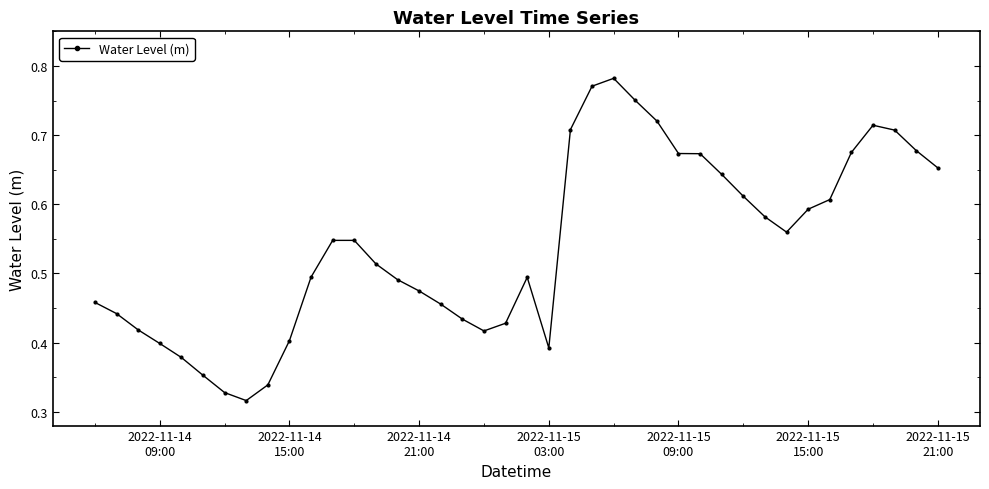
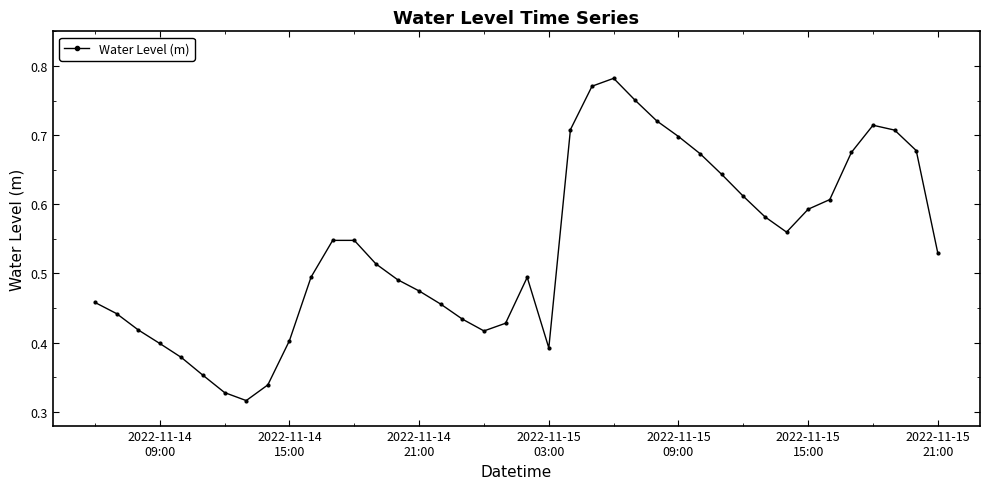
  {
    "2022-11-14 09:00": 0.40,
    "2022-11-14 15:00": 0.40,
    "2022-11-14 21:00": 0.47,
    "2022-11-15 03:00": 0.39,
-   "2022-11-15 09:00": 0.67,
+   "2022-11-15 09:00": 0.70,
    "2022-11-15 15:00": 0.59,
-   "2022-11-15 21:00": 0.65
+   "2022-11-15 21:00": 0.53
  }
